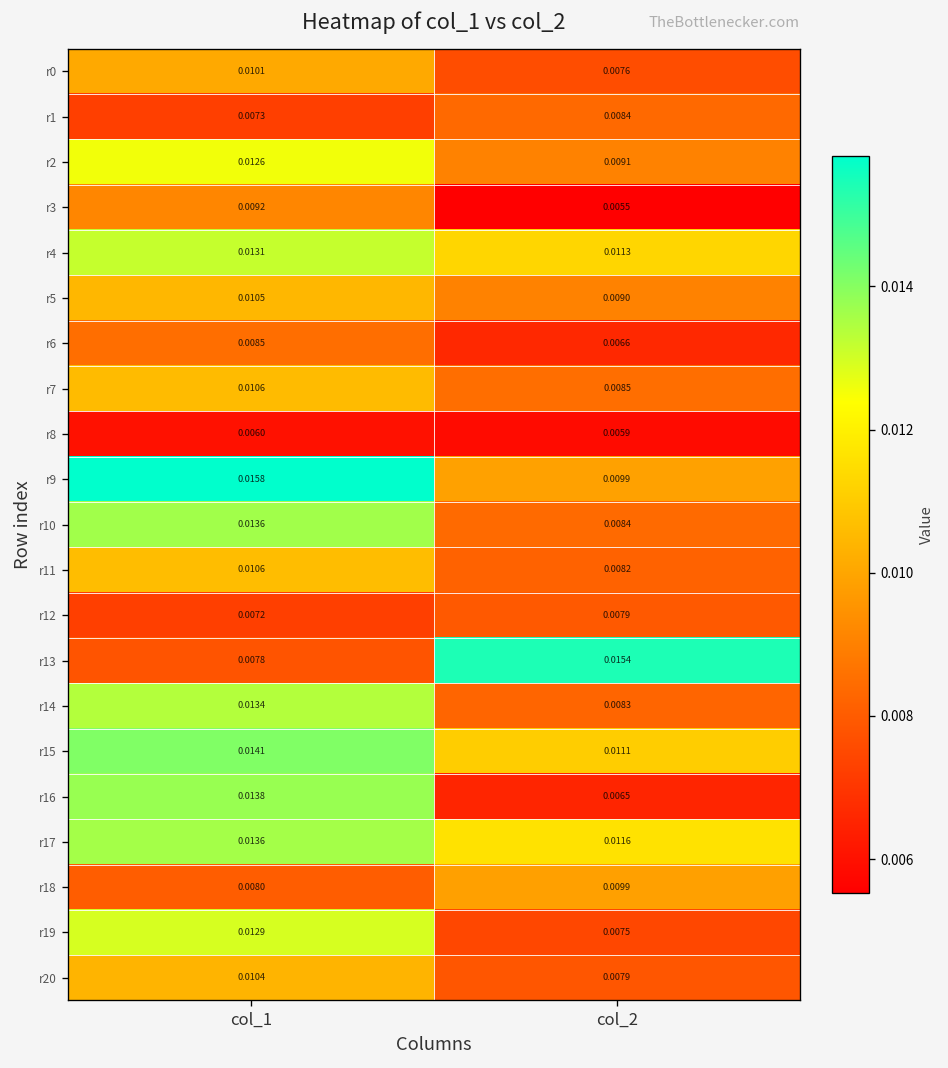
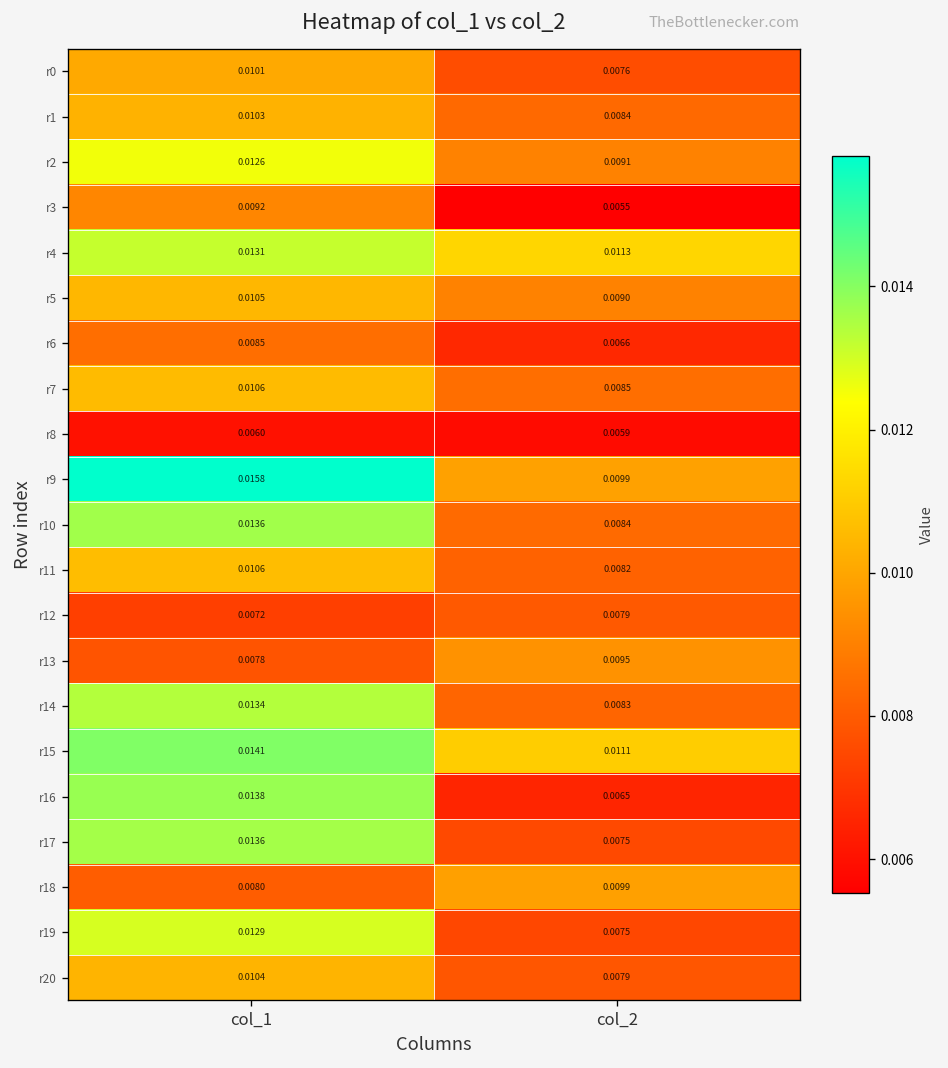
  {
    "r0": {
      "col_1": 0.0101,
      "col_2": 0.0076
    },
    "r1": {
-     "col_1": 0.0073,
+     "col_1": 0.0103,
      "col_2": 0.0084
    },
    "r2": {
      "col_1": 0.0126,
      "col_2": 0.0091
    },
    "r3": {
      "col_1": 0.0092,
      "col_2": 0.0055
    },
    "r4": {
      "col_1": 0.0131,
      "col_2": 0.0113
    },
    "r5": {
      "col_1": 0.0105,
      "col_2": 0.0090
    },
    "r6": {
      "col_1": 0.0085,
      "col_2": 0.0066
    },
    "r7": {
      "col_1": 0.0106,
      "col_2": 0.0085
    },
    "r8": {
      "col_1": 0.0060,
      "col_2": 0.0059
    },
    "r9": {
      "col_1": 0.0158,
      "col_2": 0.0099
    },
    "r10": {
      "col_1": 0.0136,
      "col_2": 0.0084
    },
    "r11": {
      "col_1": 0.0106,
      "col_2": 0.0082
    },
    "r12": {
      "col_1": 0.0072,
      "col_2": 0.0079
    },
    "r13": {
      "col_1": 0.0078,
-     "col_2": 0.0154
+     "col_2": 0.0095
    },
    "r14": {
      "col_1": 0.0134,
      "col_2": 0.0083
    },
    "r15": {
      "col_1": 0.0141,
      "col_2": 0.0111
    },
    "r16": {
      "col_1": 0.0138,
      "col_2": 0.0065
    },
    "r17": {
      "col_1": 0.0136,
-     "col_2": 0.0116
+     "col_2": 0.0075
    },
    "r18": {
      "col_1": 0.0080,
      "col_2": 0.0099
    },
    "r19": {
      "col_1": 0.0129,
      "col_2": 0.0075
    },
    "r20": {
      "col_1": 0.0104,
      "col_2": 0.0079
    }
  }
